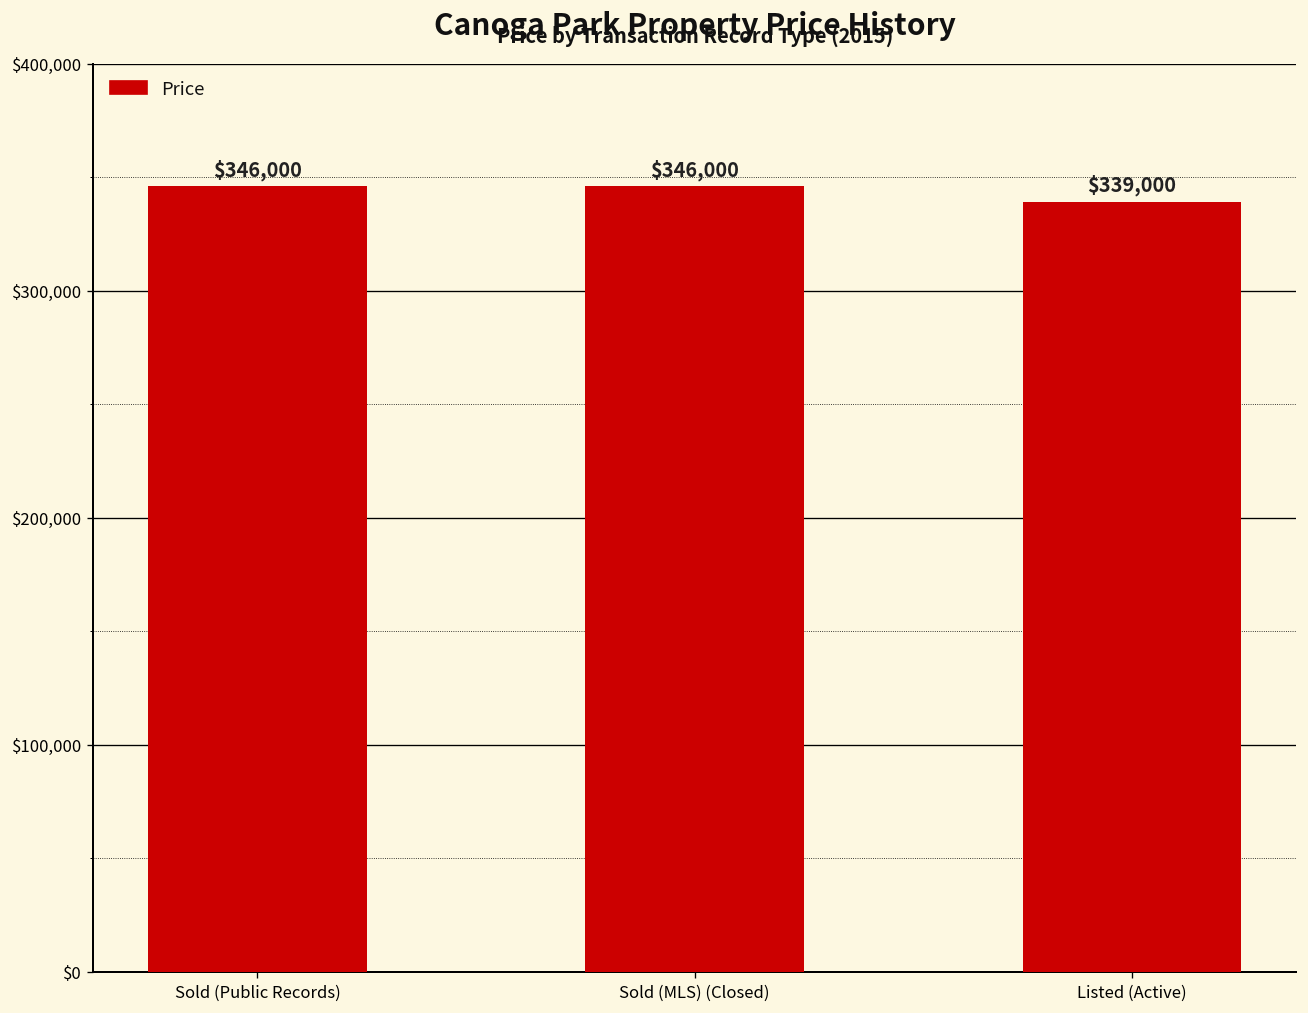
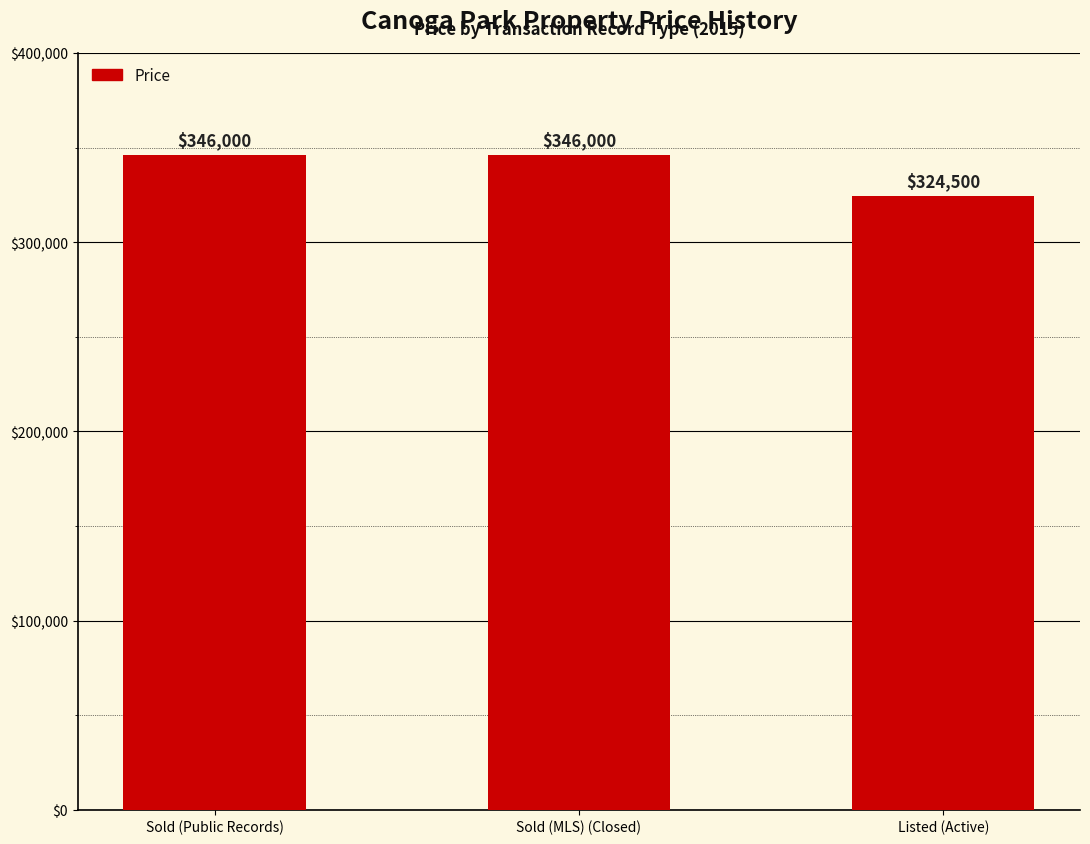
  {
    "Sold (Public Records)": "$346,000",
    "Sold (MLS) (Closed)": "$346,000",
-   "Listed (Active)": "$339,000"
+   "Listed (Active)": "$324,500"
  }
